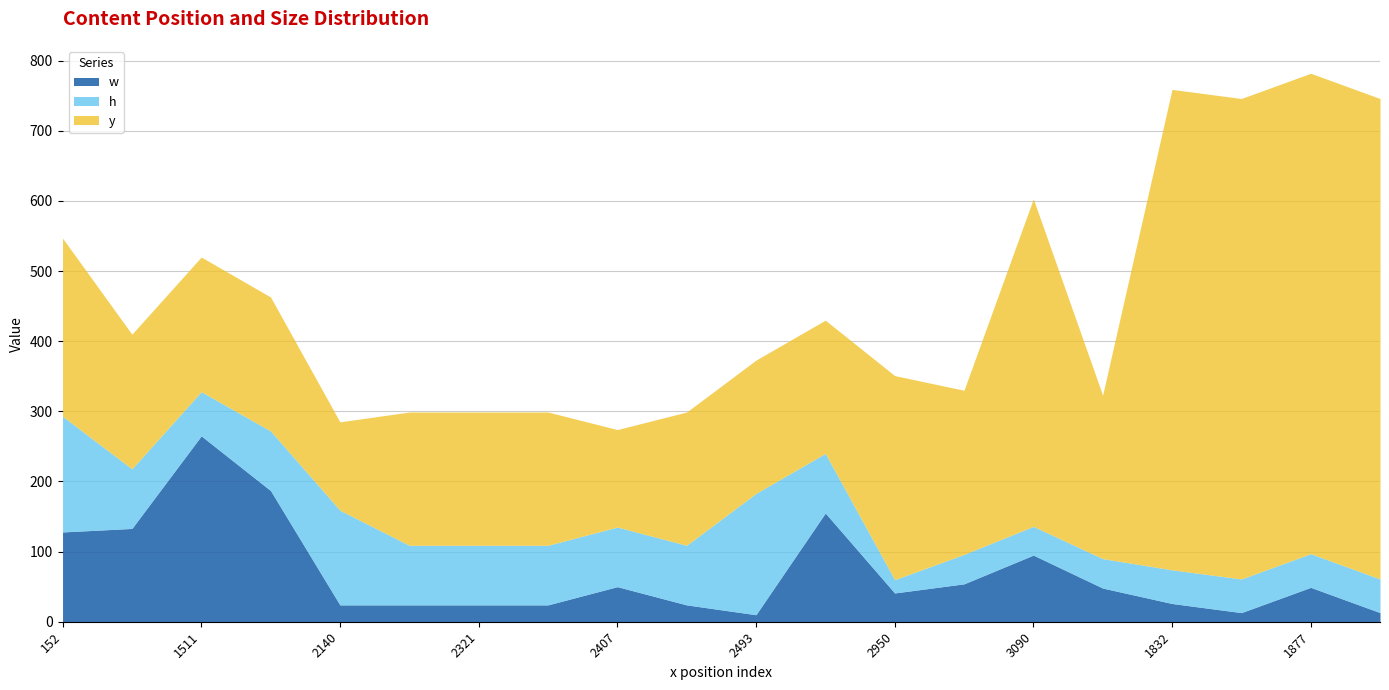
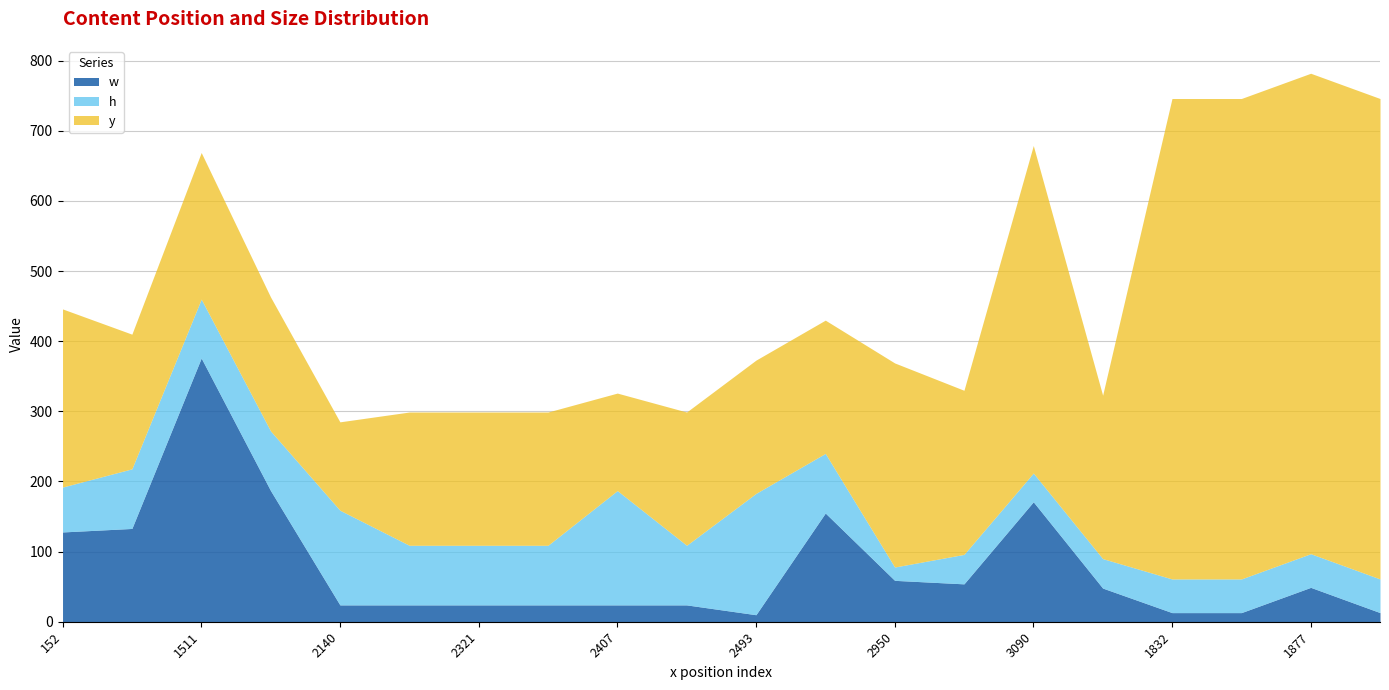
  {
    "w": {
      "152": 130,
-     "1511": 270,
+     "1511": 380,
      "2140": 20,
      "2321": 20,
-     "2407": 50,
+     "2407": 20,
      "2493": 10,
-     "2950": 40,
-     "3090": 100,
-     "1832": 30,
+     "2950": 60,
+     "3090": 170,
+     "1832": 10,
      "1877": 50
    },
    "h": {
-     "152": 170,
-     "1511": 60,
+     "152": 60,
+     "1511": 80,
      "2140": 140,
      "2321": 90,
-     "2407": 90,
+     "2407": 160,
      "2493": 170,
      "2950": 20,
      "3090": 40,
      "1832": 50,
      "1877": 50
    },
    "y": {
      "152": 250,
-     "1511": 190,
+     "1511": 210,
      "2140": 130,
      "2321": 190,
      "2407": 140,
      "2493": 190,
      "2950": 290,
      "3090": 470,
      "1832": 690,
      "1877": 690
    }
  }
